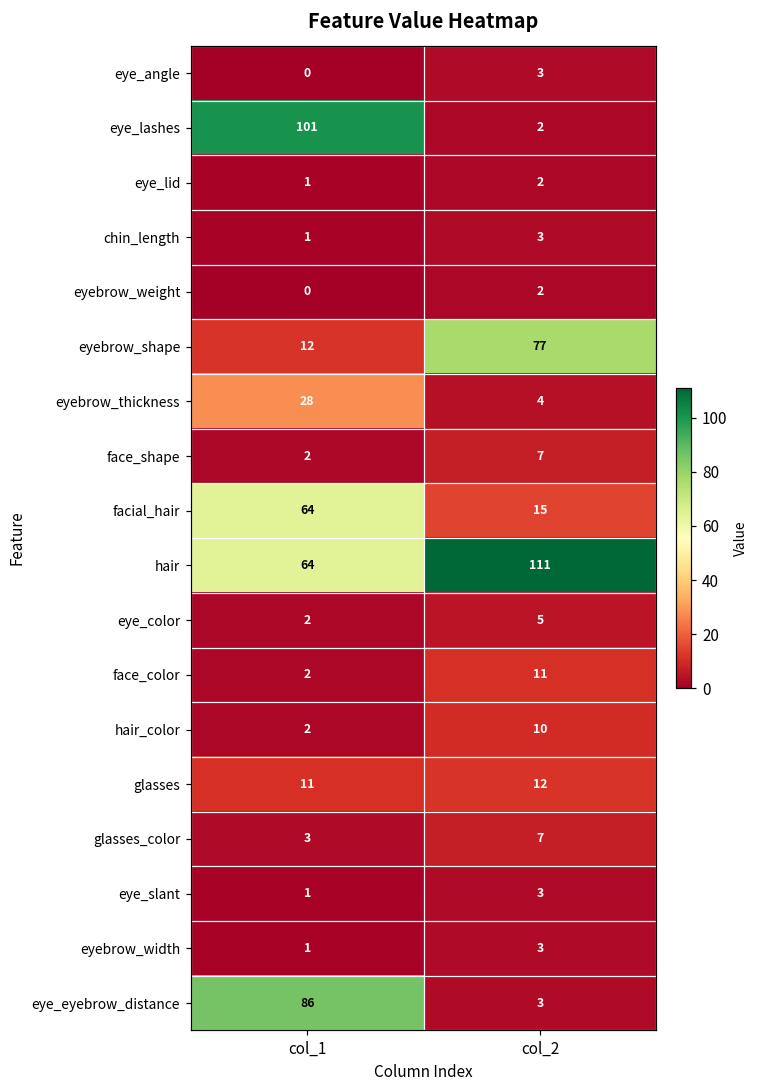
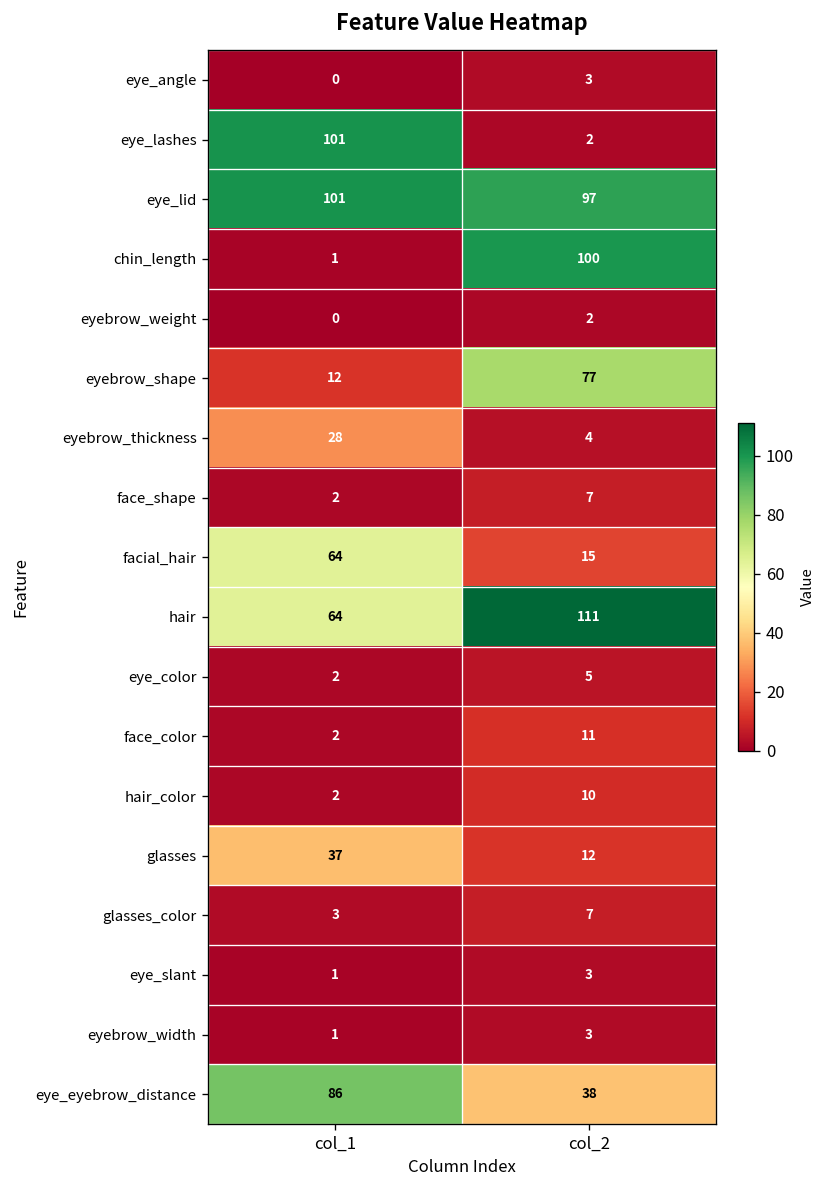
  {
    "eye_angle": {
      "col_1": 0,
      "col_2": 3
    },
    "eye_lashes": {
      "col_1": 101,
      "col_2": 2
    },
    "eye_lid": {
-     "col_1": 1,
-     "col_2": 2
+     "col_1": 101,
+     "col_2": 97
    },
    "chin_length": {
      "col_1": 1,
-     "col_2": 3
+     "col_2": 100
    },
    "eyebrow_weight": {
      "col_1": 0,
      "col_2": 2
    },
    "eyebrow_shape": {
      "col_1": 12,
      "col_2": 77
    },
    "eyebrow_thickness": {
      "col_1": 28,
      "col_2": 4
    },
    "face_shape": {
      "col_1": 2,
      "col_2": 7
    },
    "facial_hair": {
      "col_1": 64,
      "col_2": 15
    },
    "hair": {
      "col_1": 64,
      "col_2": 111
    },
    "eye_color": {
      "col_1": 2,
      "col_2": 5
    },
    "face_color": {
      "col_1": 2,
      "col_2": 11
    },
    "hair_color": {
      "col_1": 2,
      "col_2": 10
    },
    "glasses": {
-     "col_1": 11,
+     "col_1": 37,
      "col_2": 12
    },
    "glasses_color": {
      "col_1": 3,
      "col_2": 7
    },
    "eye_slant": {
      "col_1": 1,
      "col_2": 3
    },
    "eyebrow_width": {
      "col_1": 1,
      "col_2": 3
    },
    "eye_eyebrow_distance": {
      "col_1": 86,
-     "col_2": 3
+     "col_2": 38
    }
  }
